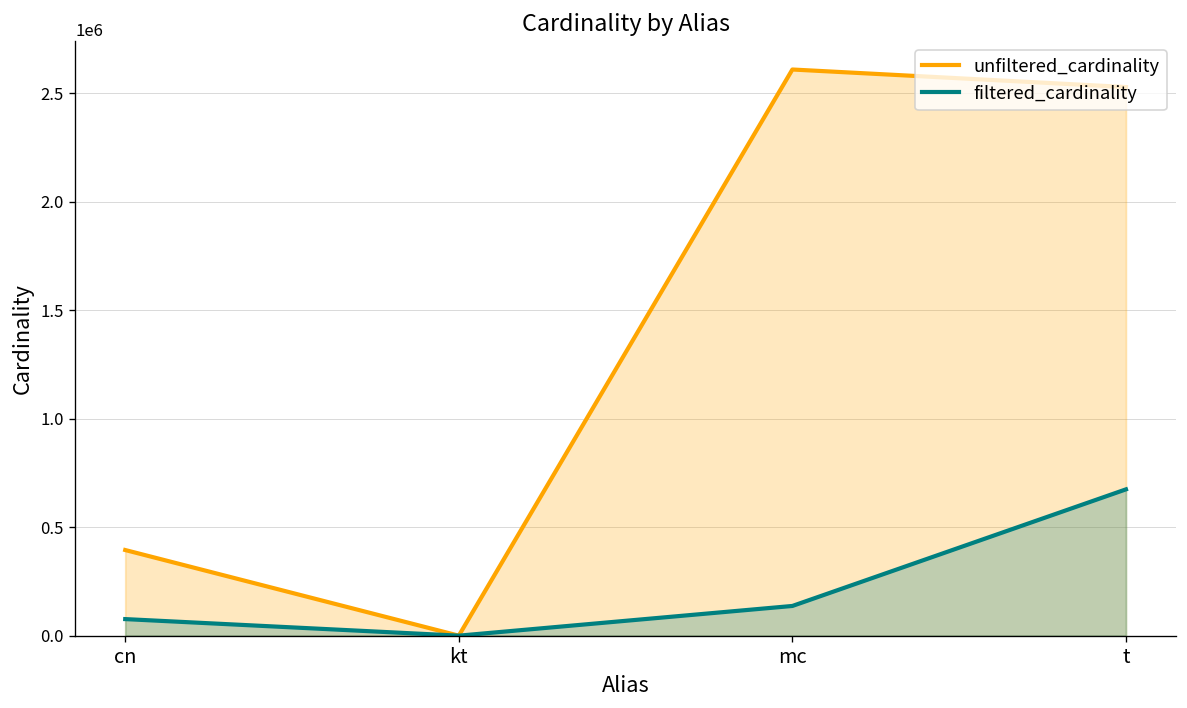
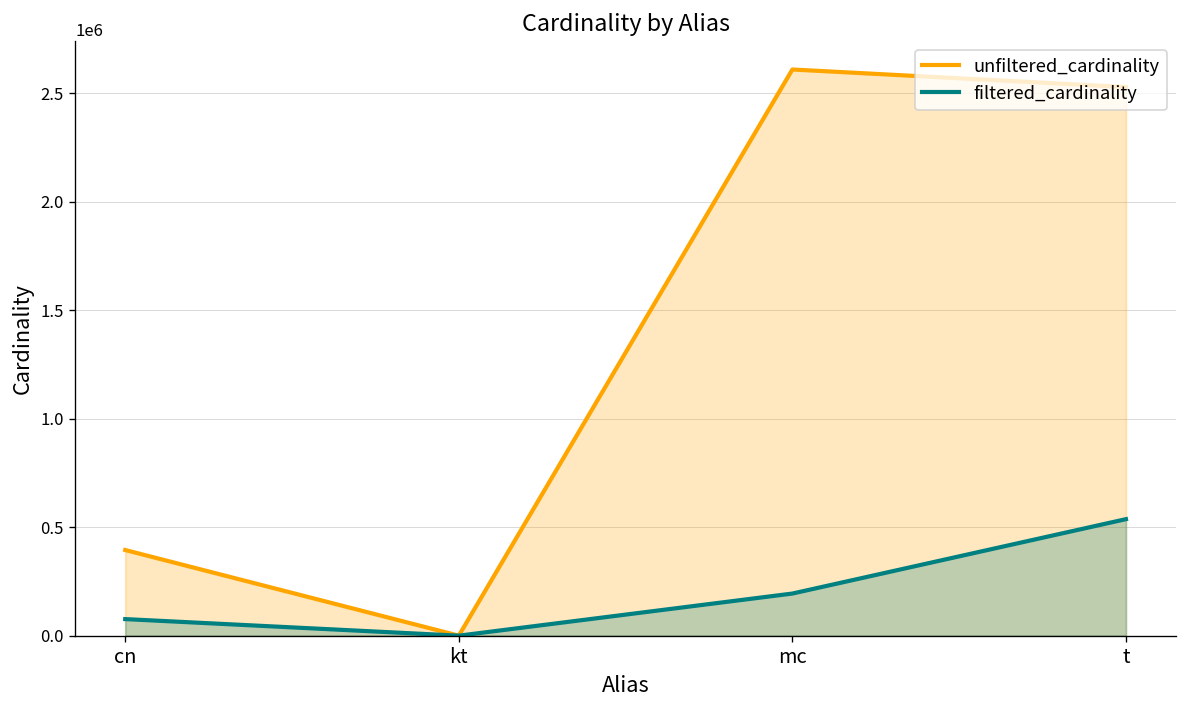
  {
    "unfiltered_cardinality": {
      "cn": 390000,
      "mc": 2610000
    },
    "filtered_cardinality": {
      "cn": 80000,
-     "mc": 140000,
-     "t": 670000
+     "mc": 190000,
+     "t": 540000
    }
  }
